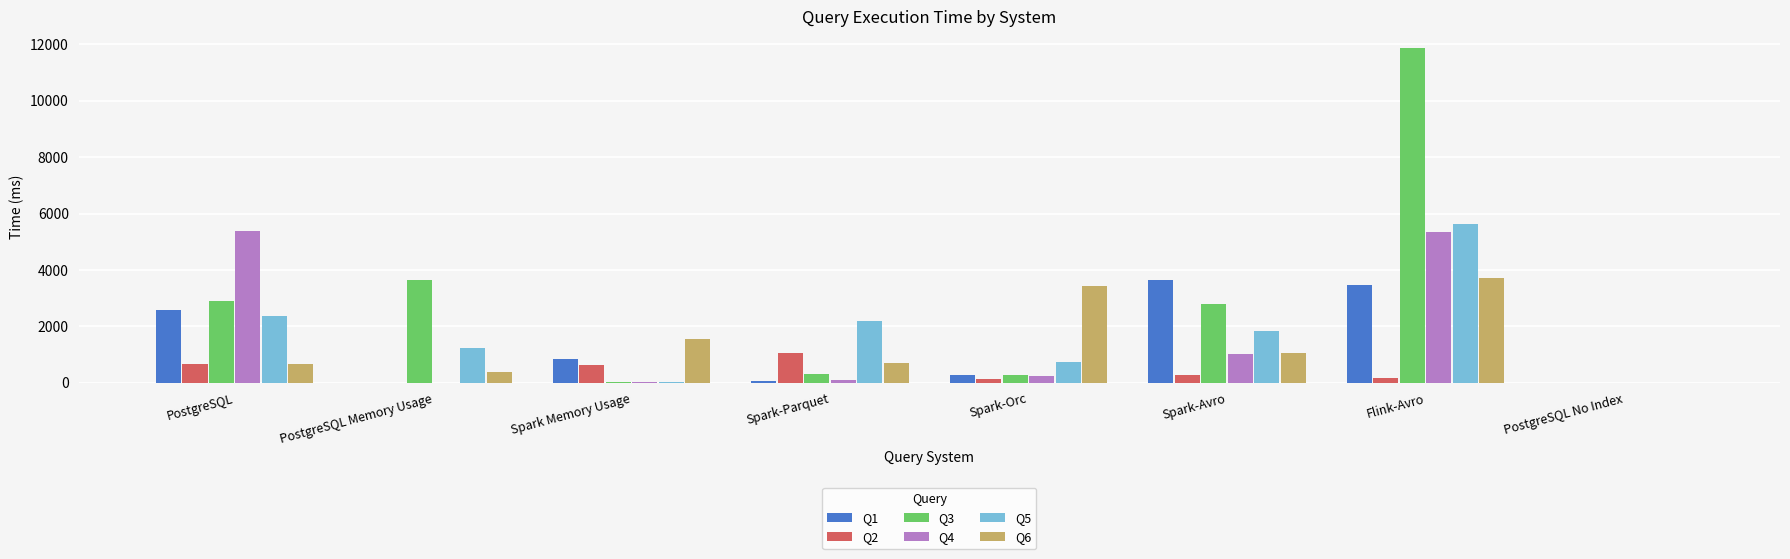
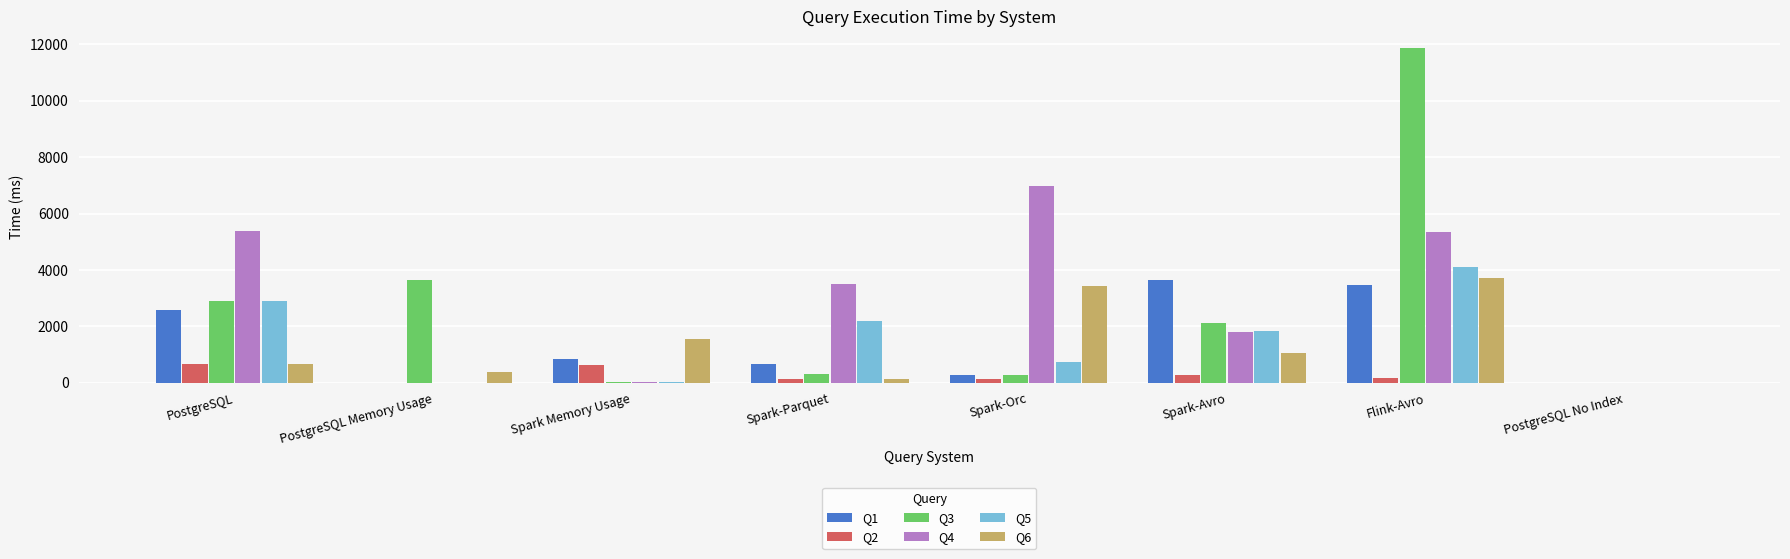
  {
    "Q1": {
      "PostgreSQL": 2600,
      "Spark Memory Usage": 800,
-     "Spark-Parquet": 100,
+     "Spark-Parquet": 700,
      "Spark-Orc": 300,
      "Spark-Avro": 3600,
      "Flink-Avro": 3500,
      "PostgreSQL No Index": 0
    },
    "Q2": {
      "PostgreSQL": 700,
      "Spark Memory Usage": 600,
-     "Spark-Parquet": 1100,
+     "Spark-Parquet": 100,
      "Spark-Orc": 100,
      "Spark-Avro": 300,
      "Flink-Avro": 200,
      "PostgreSQL No Index": 0
    },
    "Q3": {
      "PostgreSQL": 2900,
      "PostgreSQL Memory Usage": 3700,
      "Spark-Parquet": 300,
      "Spark-Orc": 300,
-     "Spark-Avro": 2800,
+     "Spark-Avro": 2100,
      "Flink-Avro": 11900,
      "PostgreSQL No Index": 0
    },
    "Q4": {
      "PostgreSQL": 5400,
-     "Spark-Parquet": 100,
-     "Spark-Orc": 200,
-     "Spark-Avro": 1000,
+     "Spark-Parquet": 3500,
+     "Spark-Orc": 7000,
+     "Spark-Avro": 1800,
      "Flink-Avro": 5400,
      "PostgreSQL No Index": 0
    },
    "Q5": {
-     "PostgreSQL": 2400,
-     "PostgreSQL Memory Usage": 1200,
+     "PostgreSQL": 2900,
+     "PostgreSQL Memory Usage": 0,
      "Spark-Parquet": 2200,
      "Spark-Orc": 800,
      "Spark-Avro": 1900,
-     "Flink-Avro": 5600,
+     "Flink-Avro": 4100,
      "PostgreSQL No Index": 0
    },
    "Q6": {
      "PostgreSQL": 700,
      "PostgreSQL Memory Usage": 400,
      "Spark Memory Usage": 1500,
-     "Spark-Parquet": 700,
+     "Spark-Parquet": 100,
      "Spark-Orc": 3400,
      "Spark-Avro": 1000,
      "Flink-Avro": 3700,
      "PostgreSQL No Index": 0
    }
  }
